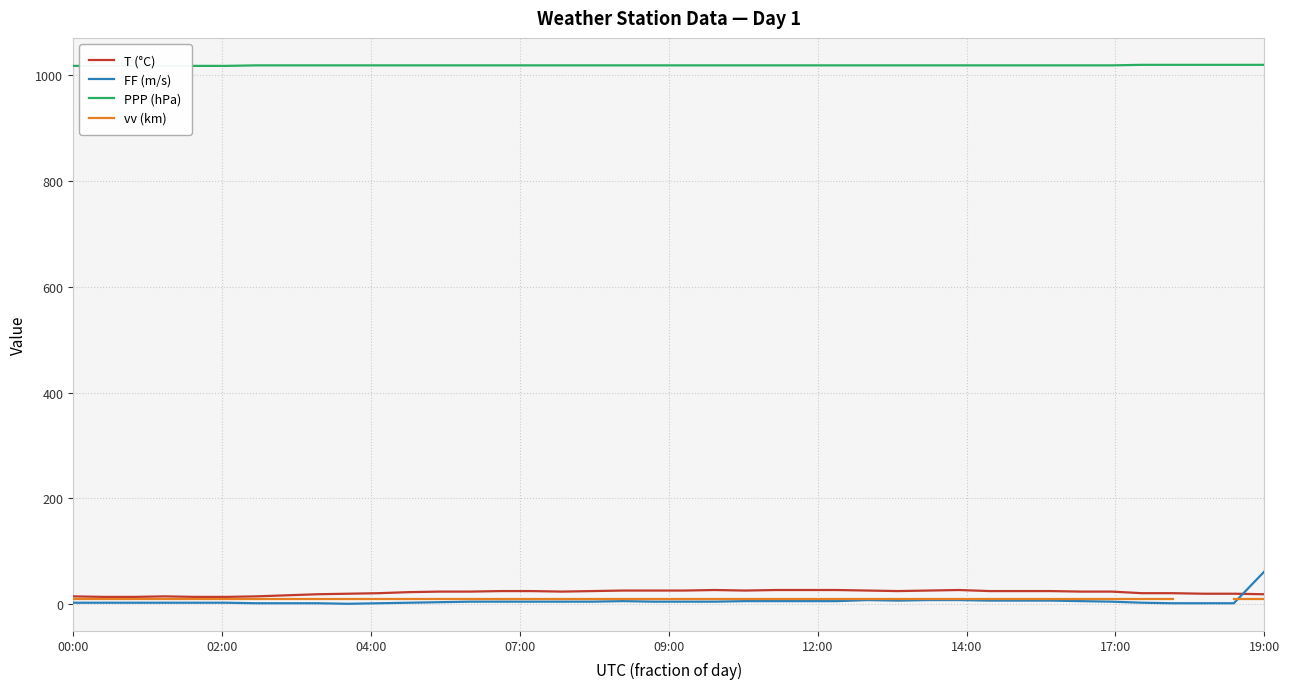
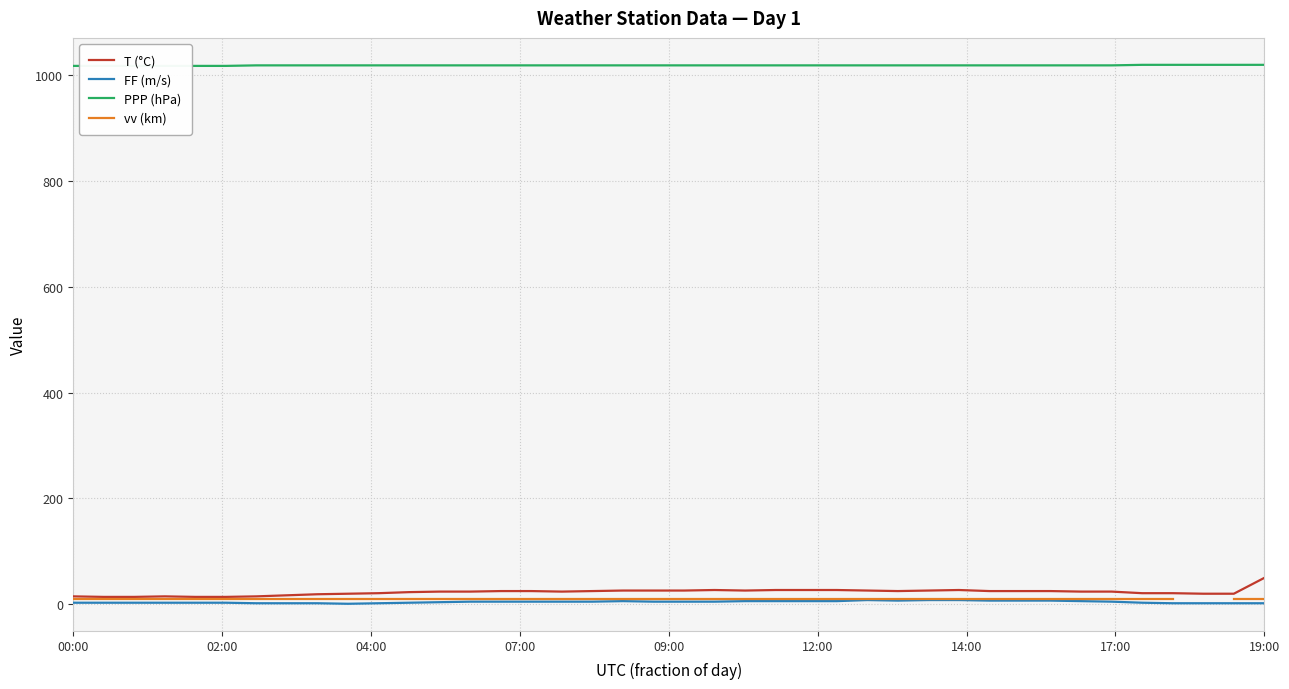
  {
    "T (°C)": {
      "00:00": 20,
-     "19:00": 20
+     "19:00": 50
    },
    "FF (m/s)": {
      "00:00": 0,
-     "19:00": 60
+     "19:00": 0
    },
    "PPP (hPa)": {
      "00:00": 1020,
      "19:00": 1020
    },
    "vv (km)": {
      "00:00": 10,
      "19:00": 10
    }
  }
